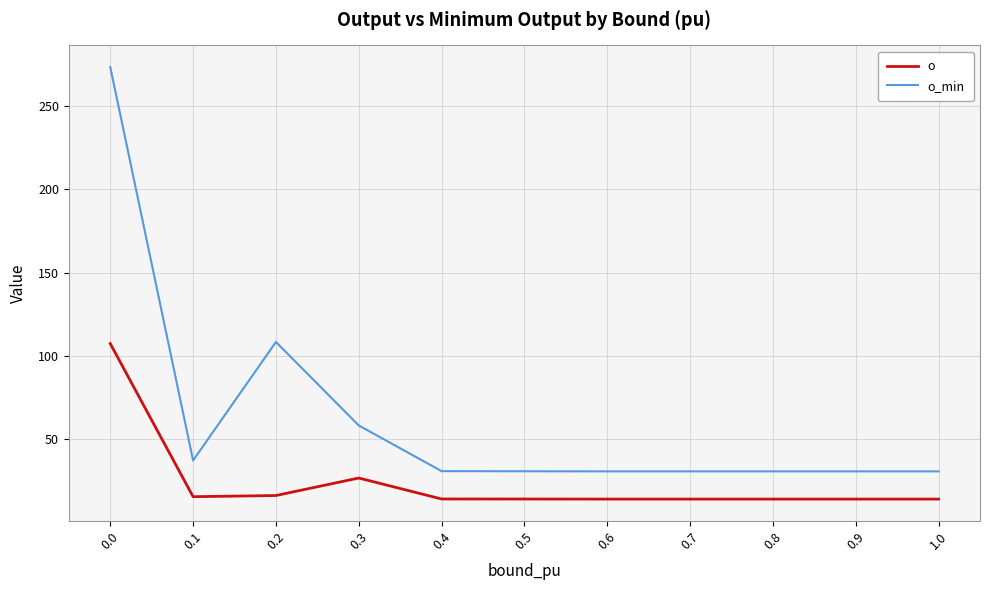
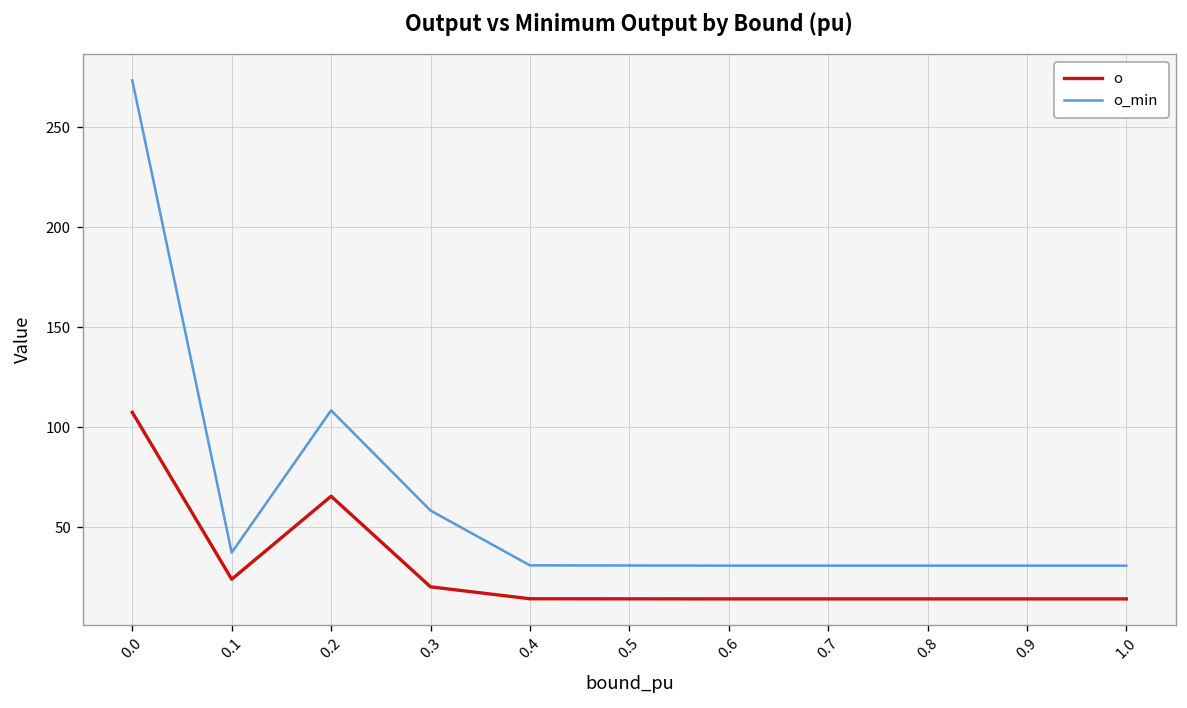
  {
    "o": {
      "0.0": 107,
-     "0.1": 16,
-     "0.2": 16,
-     "0.3": 27,
+     "0.1": 24,
+     "0.2": 65,
+     "0.3": 20,
      "0.4": 14,
      "0.5": 14,
      "0.6": 14,
      "0.7": 14,
      "0.8": 14,
      "0.9": 14,
      "1.0": 14
    },
    "o_min": {
      "0.0": 273,
      "0.1": 37,
      "0.2": 108,
      "0.3": 58,
      "0.4": 31,
      "0.5": 31,
      "0.6": 31,
      "0.7": 31,
      "0.8": 31,
      "0.9": 31,
      "1.0": 31
    }
  }
